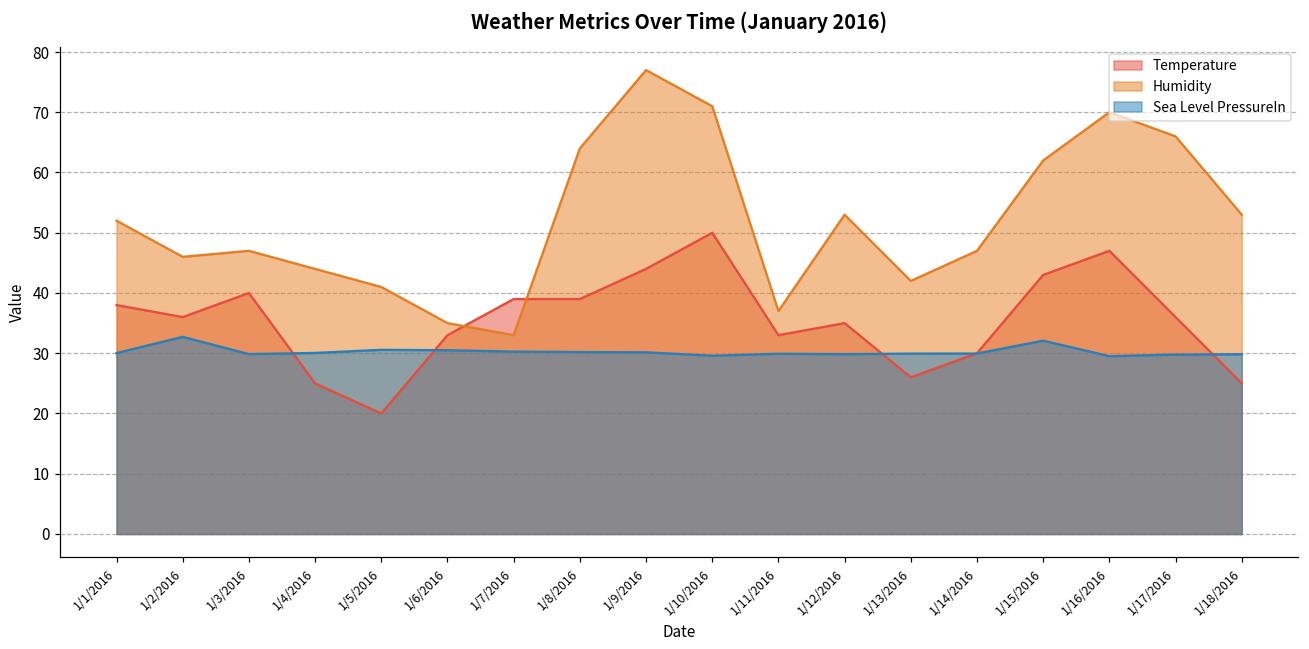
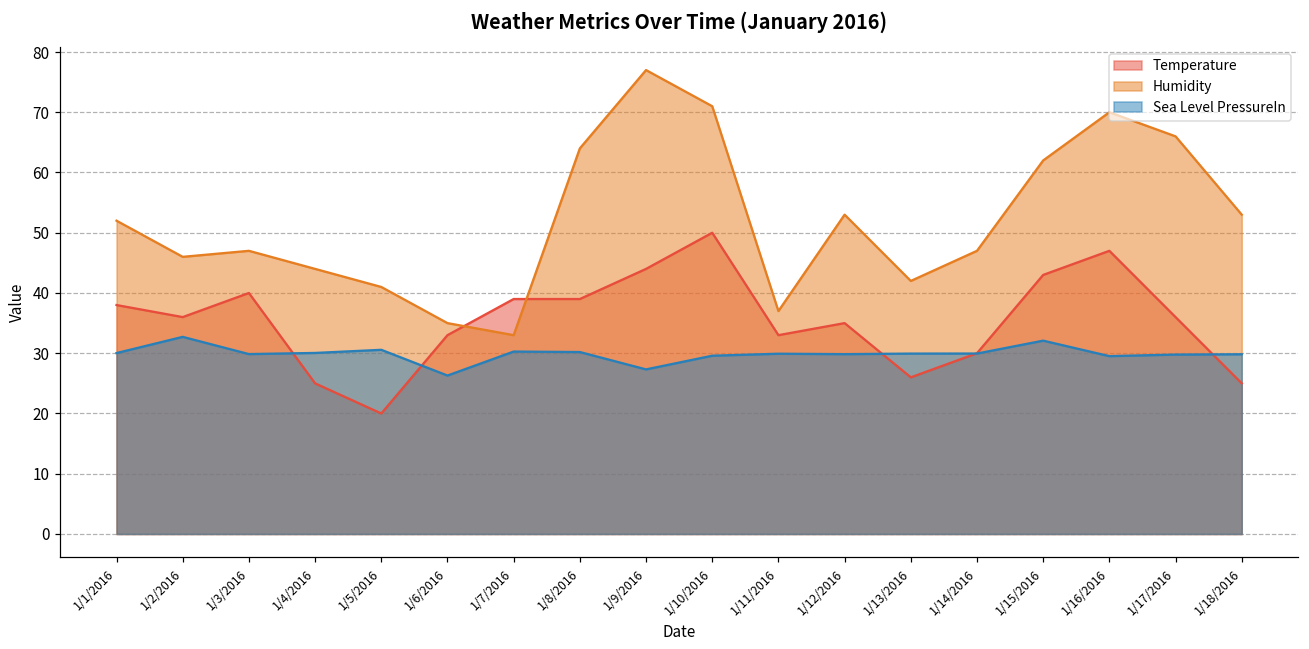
  {
    "Sea Level PressureIn": {
      "1/1/2016": 30,
      "1/2/2016": 33,
      "1/3/2016": 30,
      "1/4/2016": 30,
      "1/5/2016": 31,
-     "1/6/2016": 31,
+     "1/6/2016": 26,
      "1/7/2016": 30,
      "1/8/2016": 30,
-     "1/9/2016": 30,
+     "1/9/2016": 27,
      "1/10/2016": 30,
      "1/11/2016": 30,
      "1/12/2016": 30,
      "1/13/2016": 30,
      "1/15/2016": 32,
      "1/16/2016": 30,
      "1/17/2016": 30,
      "1/18/2016": 30
    }
  }
